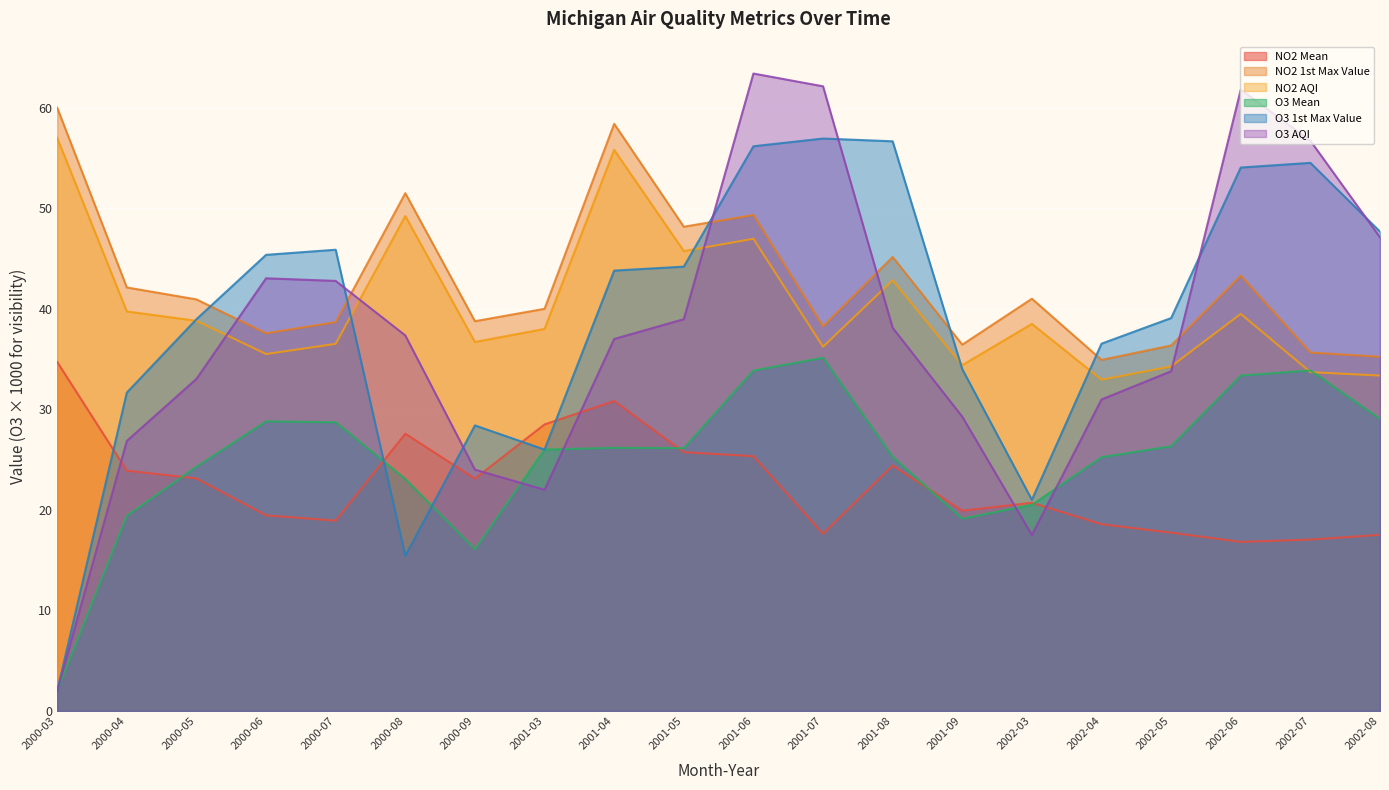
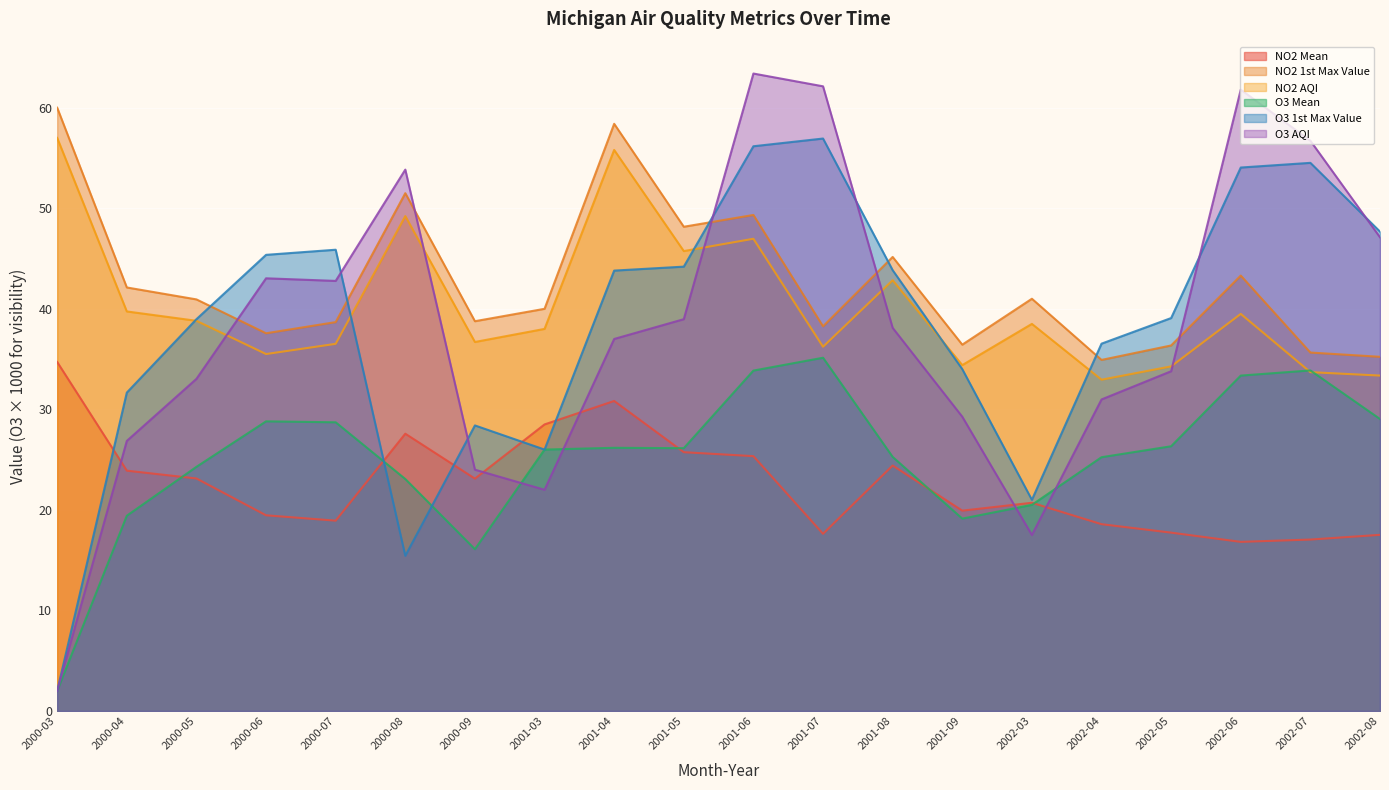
  {
    "O3 Mean": {
      "2000-04": 19.4,
      "2000-05": 24.3,
      "2000-06": 28.8,
      "2000-07": 28.7,
      "2000-08": 23.1,
      "2000-09": 16.1,
      "2001-04": 26.2,
      "2001-05": 26.1,
      "2001-06": 33.9,
      "2001-07": 35.1,
      "2001-08": 25.3,
      "2001-09": 19.1,
      "2002-04": 25.2,
      "2002-05": 26.3,
      "2002-06": 33.4,
      "2002-08": 29.0
    },
    "O3 1st Max Value": {
      "2000-04": 31.7,
      "2000-06": 45.4,
      "2000-07": 45.9,
      "2000-08": 15.4,
      "2000-09": 28.4,
      "2001-04": 43.8,
      "2001-05": 44.2,
      "2001-06": 56.2,
      "2001-07": 56.9,
-     "2001-08": 56.7,
+     "2001-08": 43.8,
      "2001-09": 34.0,
      "2002-03": 21.0,
      "2002-04": 36.5,
      "2002-05": 39.1,
      "2002-06": 54.1,
      "2002-07": 54.5,
      "2002-08": 47.7
    },
    "O3 AQI": {
      "2000-04": 26.9,
      "2000-05": 33.0,
      "2000-06": 43.0,
      "2000-07": 42.8,
-     "2000-08": 37.4,
+     "2000-08": 53.8,
      "2000-09": 24.0,
      "2001-03": 22.0,
      "2001-04": 37.0,
      "2001-05": 39.0,
      "2001-06": 63.4,
      "2001-07": 62.1,
      "2001-08": 38.1,
      "2001-09": 29.3,
      "2002-03": 17.5,
      "2002-04": 31.0,
      "2002-05": 33.8,
      "2002-08": 47.1
    }
  }
